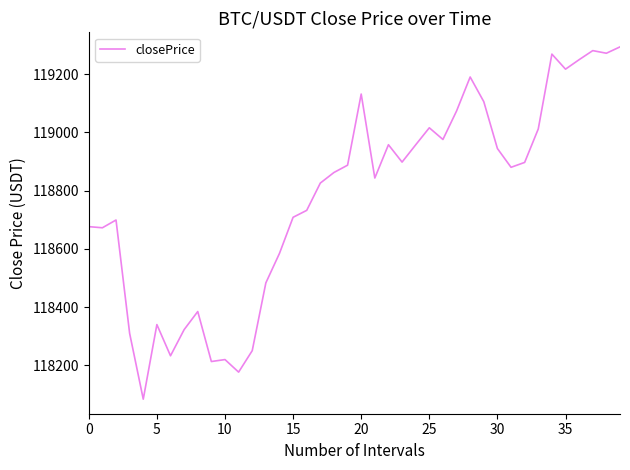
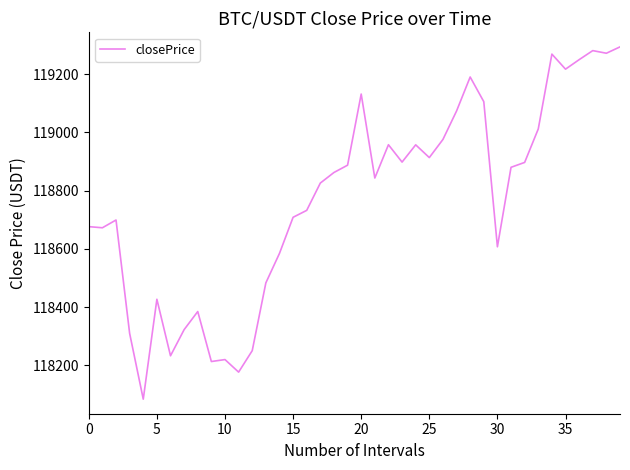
  {
    "0": 118680,
-   "5": 118340,
+   "5": 118430,
    "10": 118220,
    "15": 118710,
    "20": 119130,
-   "25": 119020,
-   "30": 118940,
+   "25": 118910,
+   "30": 118610,
    "35": 119220
  }
